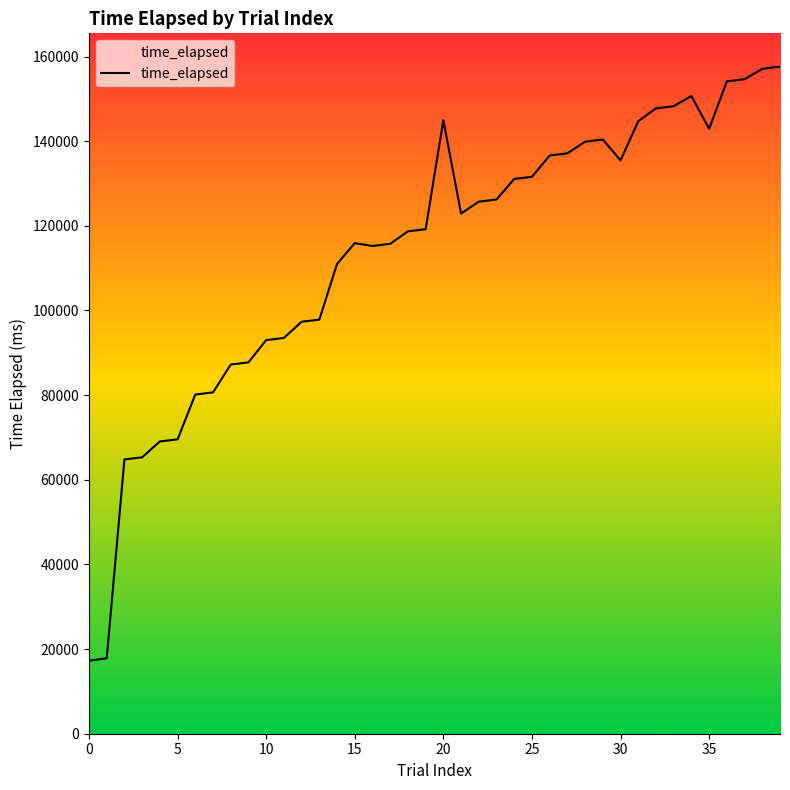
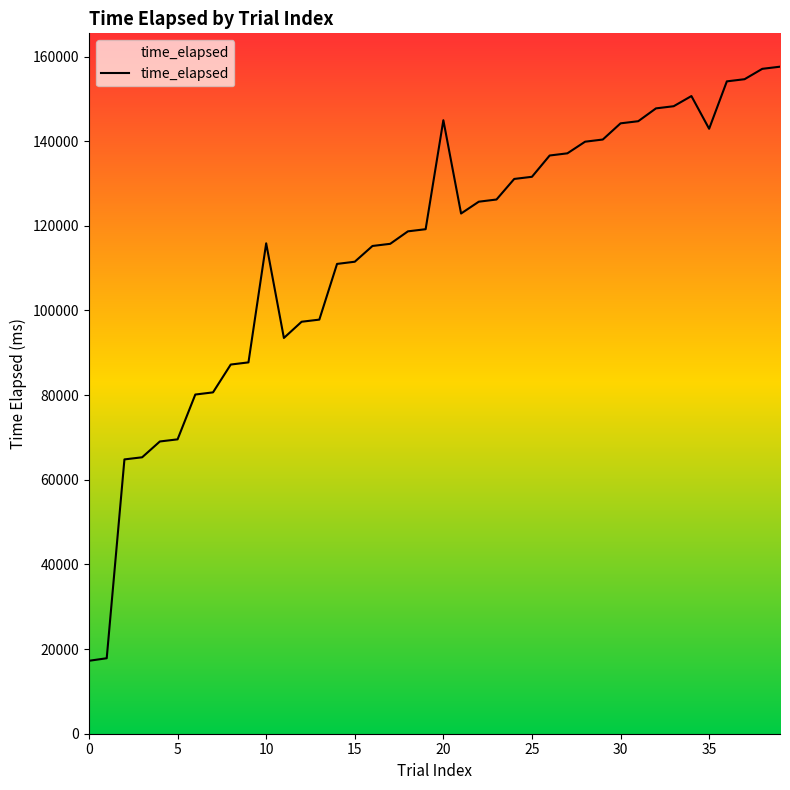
  {
    "0": 17000,
    "5": 70000,
-   "10": 93000,
-   "15": 116000,
+   "10": 116000,
+   "15": 112000,
    "20": 145000,
    "25": 132000,
-   "30": 135000,
+   "30": 144000,
    "35": 143000
  }
